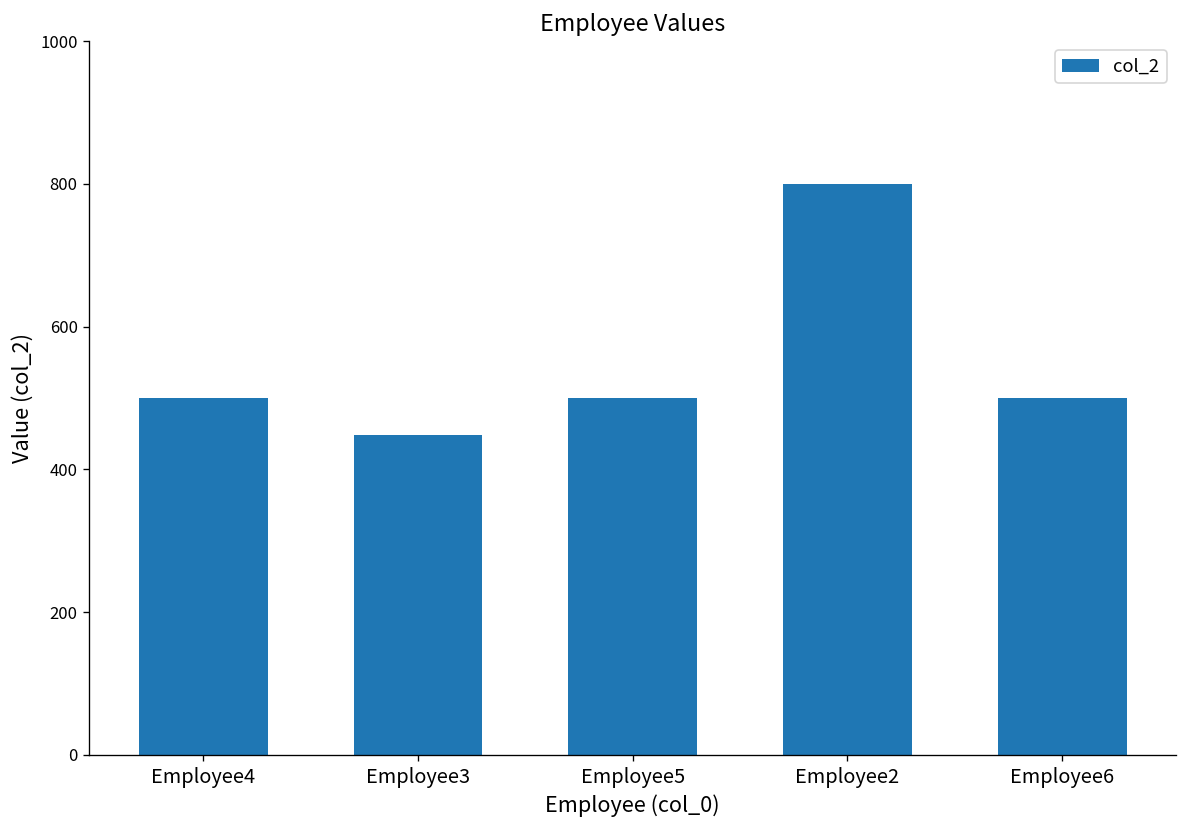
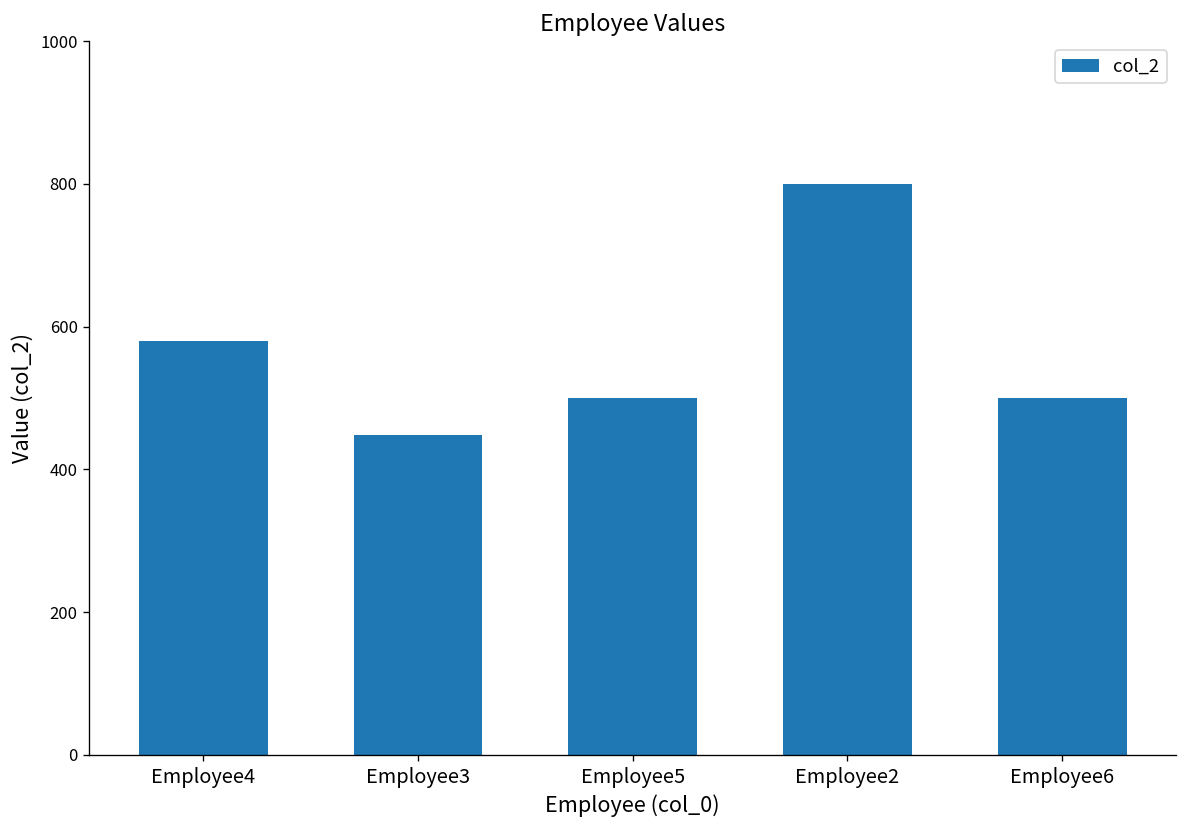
  {
-   "Employee4": 500,
+   "Employee4": 580,
    "Employee3": 450,
    "Employee5": 500,
    "Employee2": 800,
    "Employee6": 500
  }
